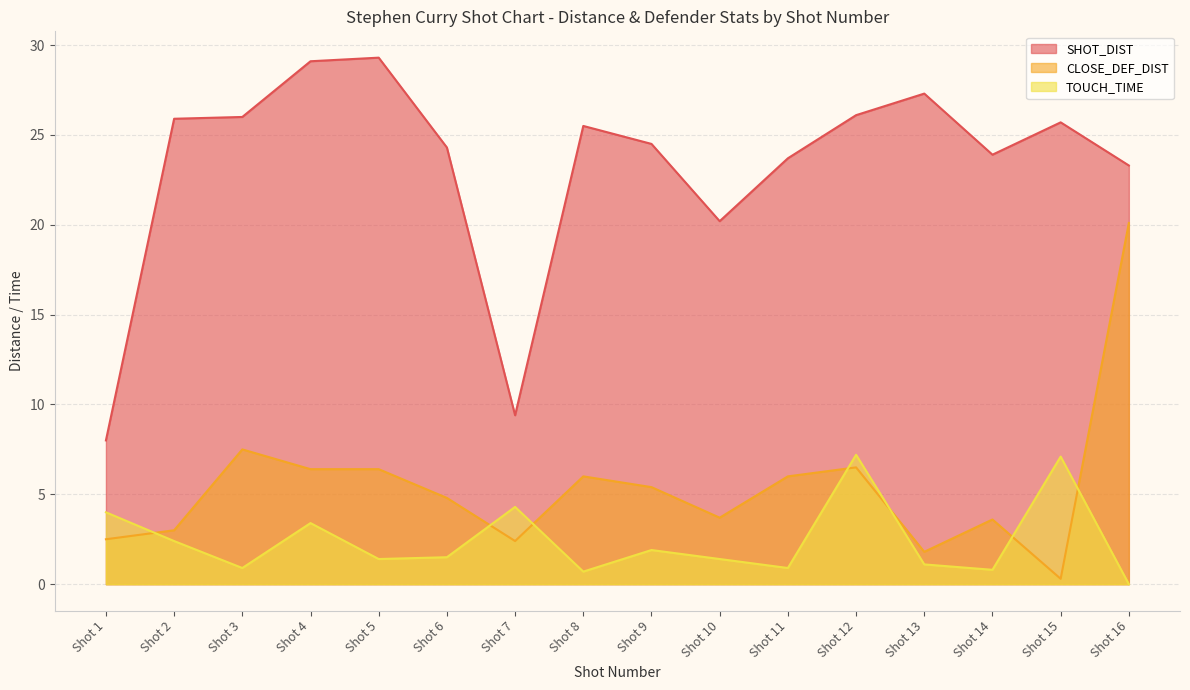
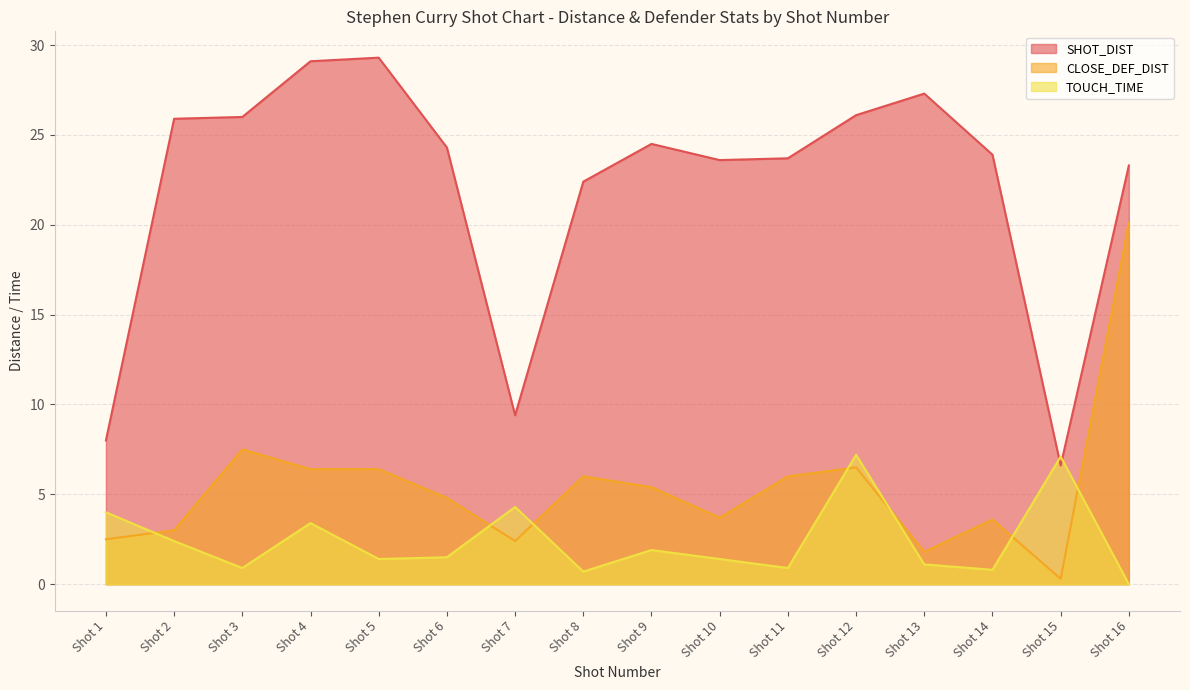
  {
    "SHOT_DIST": {
      "Shot 1": 8.0,
      "Shot 2": 25.9,
      "Shot 3": 26.0,
      "Shot 4": 29.1,
      "Shot 5": 29.3,
      "Shot 6": 24.3,
      "Shot 7": 9.4,
-     "Shot 8": 25.5,
+     "Shot 8": 22.4,
      "Shot 9": 24.5,
-     "Shot 10": 20.2,
+     "Shot 10": 23.6,
      "Shot 11": 23.7,
      "Shot 12": 26.1,
      "Shot 13": 27.3,
      "Shot 14": 23.9,
-     "Shot 15": 25.7,
+     "Shot 15": 6.6,
      "Shot 16": 23.3
    }
  }
